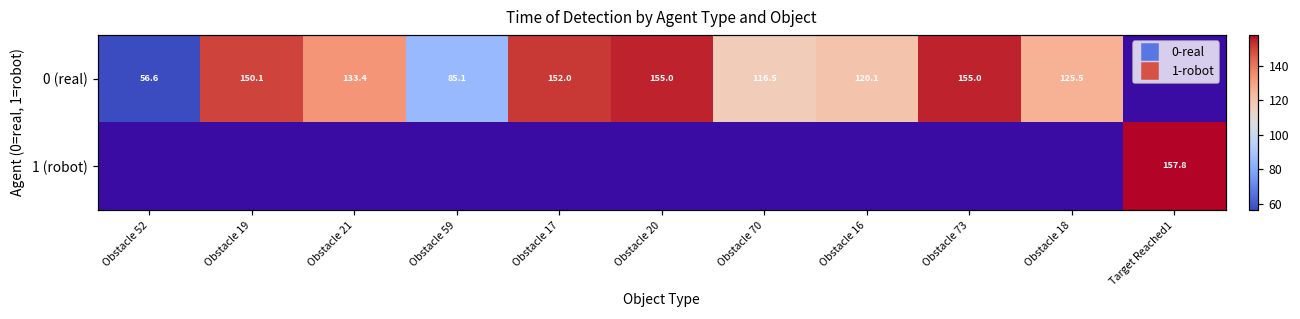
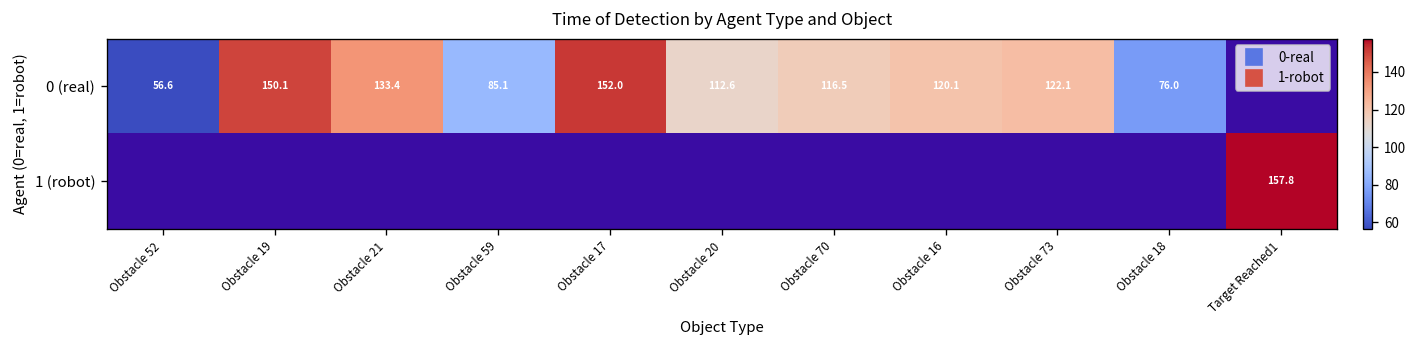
  {
    "0 (real)": {
      "Obstacle 52": 56.6,
      "Obstacle 19": 150.1,
      "Obstacle 21": 133.4,
      "Obstacle 59": 85.1,
      "Obstacle 17": 152.0,
-     "Obstacle 20": 155.0,
+     "Obstacle 20": 112.6,
      "Obstacle 70": 116.5,
      "Obstacle 16": 120.1,
-     "Obstacle 73": 155.0,
-     "Obstacle 18": 125.5
+     "Obstacle 73": 122.1,
+     "Obstacle 18": 76.0
    },
    "1 (robot)": {
      "Target Reached1": 157.8
    }
  }
